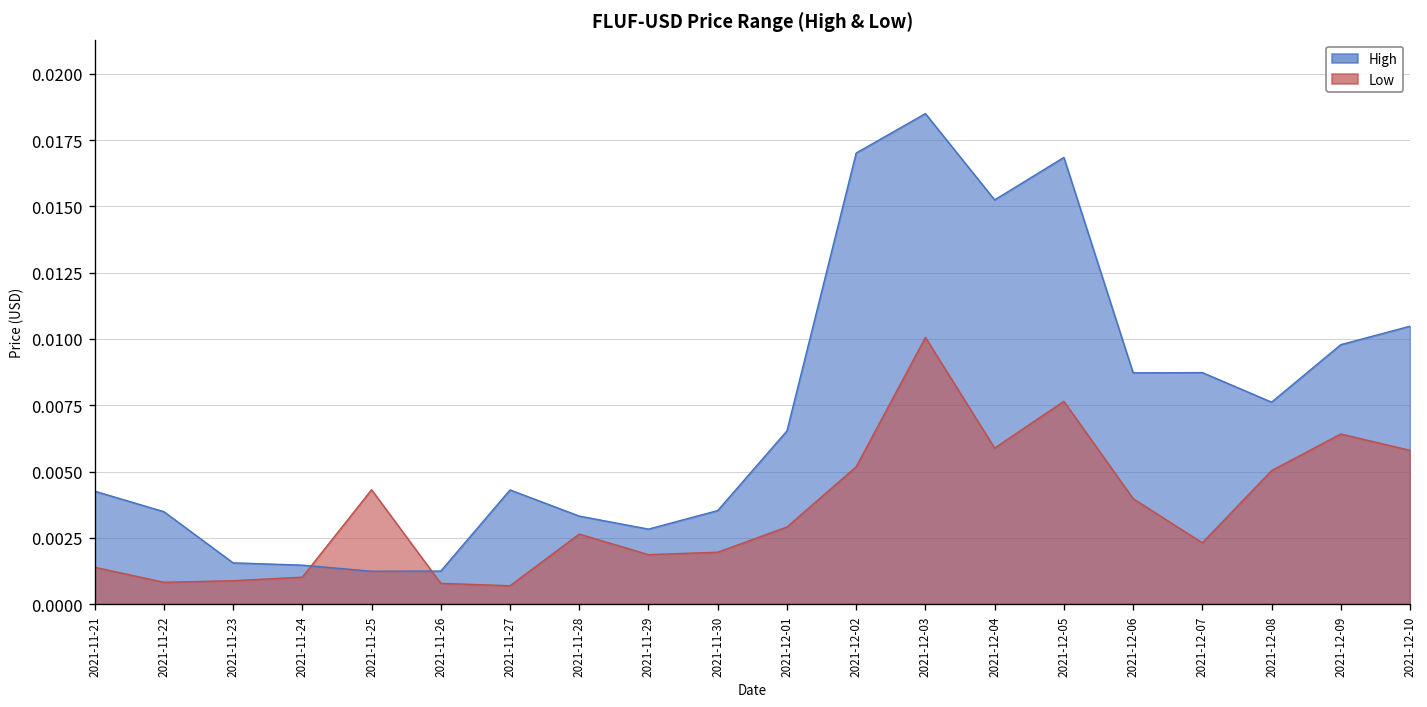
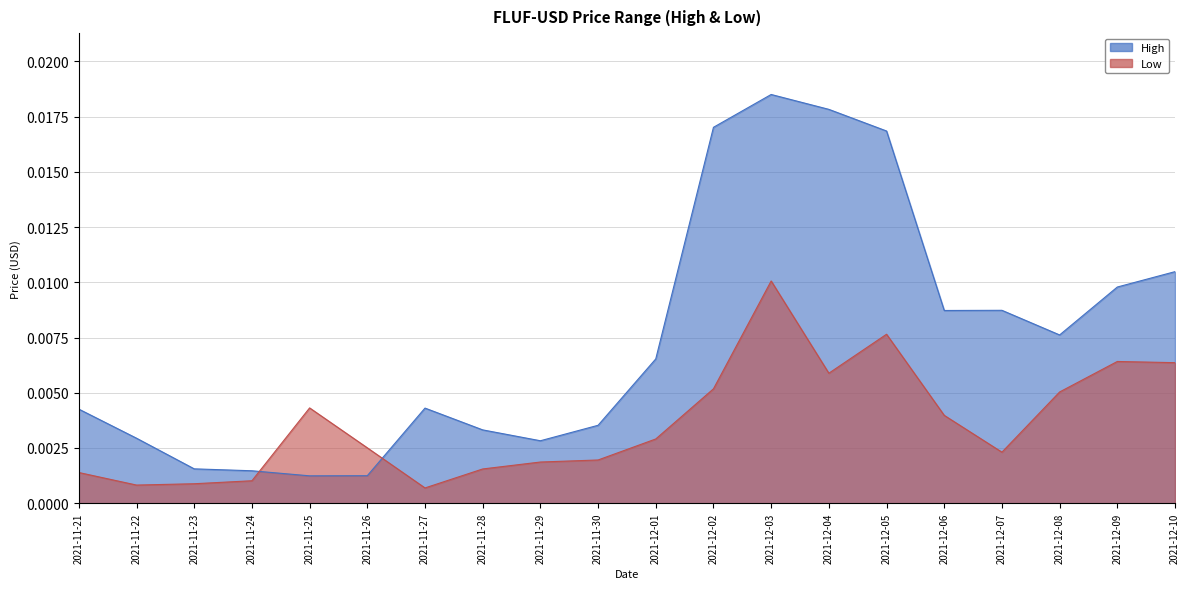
  {
    "High": {
      "2021-11-21": 0.0043,
-     "2021-11-22": 0.0035,
+     "2021-11-22": 0.0029,
      "2021-11-23": 0.0016,
      "2021-11-24": 0.0015,
      "2021-11-25": 0.0012,
      "2021-11-26": 0.0012,
      "2021-11-27": 0.0043,
      "2021-11-28": 0.0033,
      "2021-11-29": 0.0028,
      "2021-11-30": 0.0035,
      "2021-12-01": 0.0065,
      "2021-12-02": 0.0170,
      "2021-12-03": 0.0185,
-     "2021-12-04": 0.0152,
+     "2021-12-04": 0.0178,
      "2021-12-05": 0.0169,
      "2021-12-06": 0.0087,
      "2021-12-07": 0.0087,
      "2021-12-08": 0.0076,
      "2021-12-09": 0.0098,
      "2021-12-10": 0.0105
    },
    "Low": {
      "2021-11-21": 0.0014,
      "2021-11-22": 0.0008,
      "2021-11-23": 0.0009,
      "2021-11-24": 0.0010,
      "2021-11-25": 0.0043,
-     "2021-11-26": 0.0008,
+     "2021-11-26": 0.0025,
      "2021-11-27": 0.0007,
-     "2021-11-28": 0.0026,
+     "2021-11-28": 0.0016,
      "2021-11-29": 0.0019,
      "2021-11-30": 0.0020,
      "2021-12-01": 0.0029,
      "2021-12-02": 0.0052,
      "2021-12-03": 0.0101,
      "2021-12-04": 0.0059,
      "2021-12-05": 0.0077,
      "2021-12-06": 0.0040,
      "2021-12-07": 0.0023,
      "2021-12-08": 0.0050,
      "2021-12-09": 0.0064,
-     "2021-12-10": 0.0058
+     "2021-12-10": 0.0064
    }
  }
